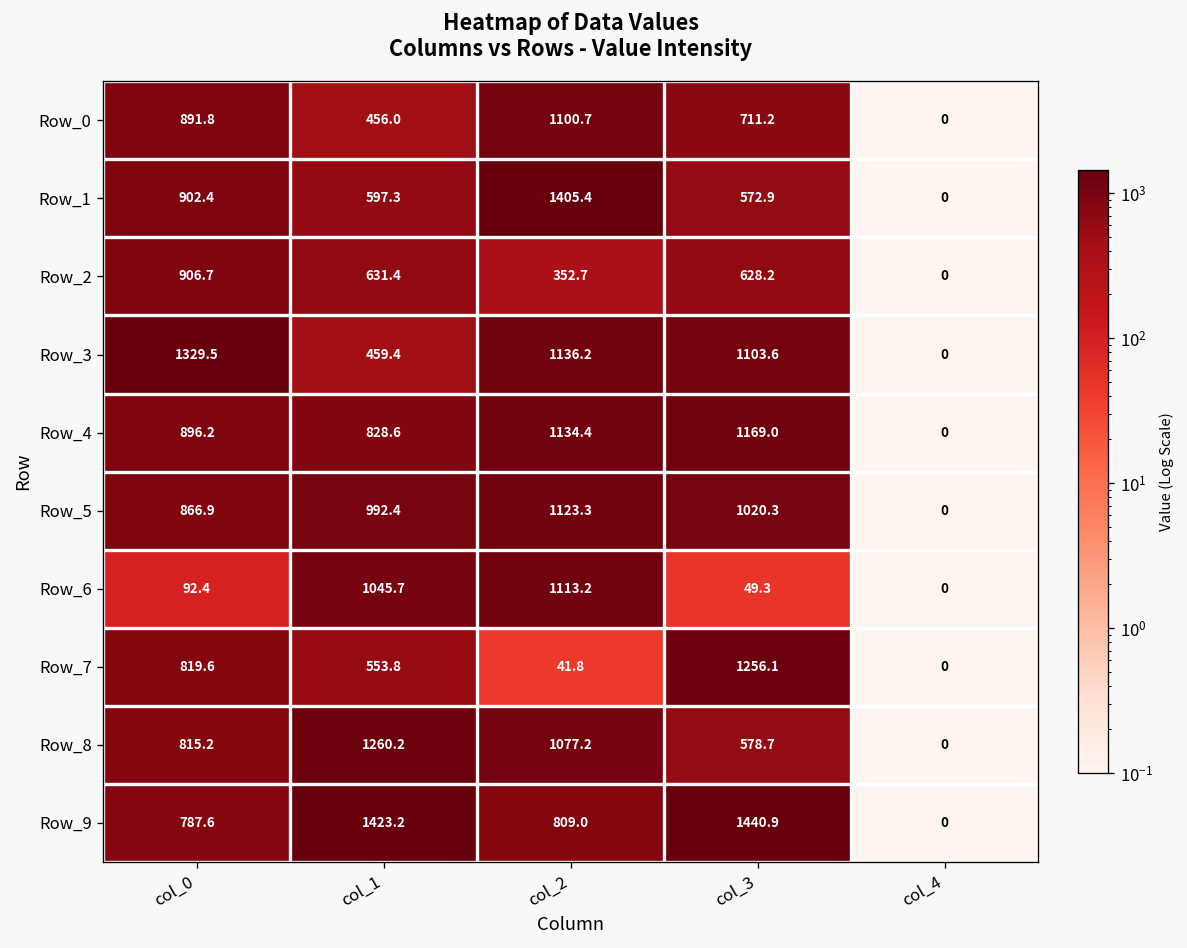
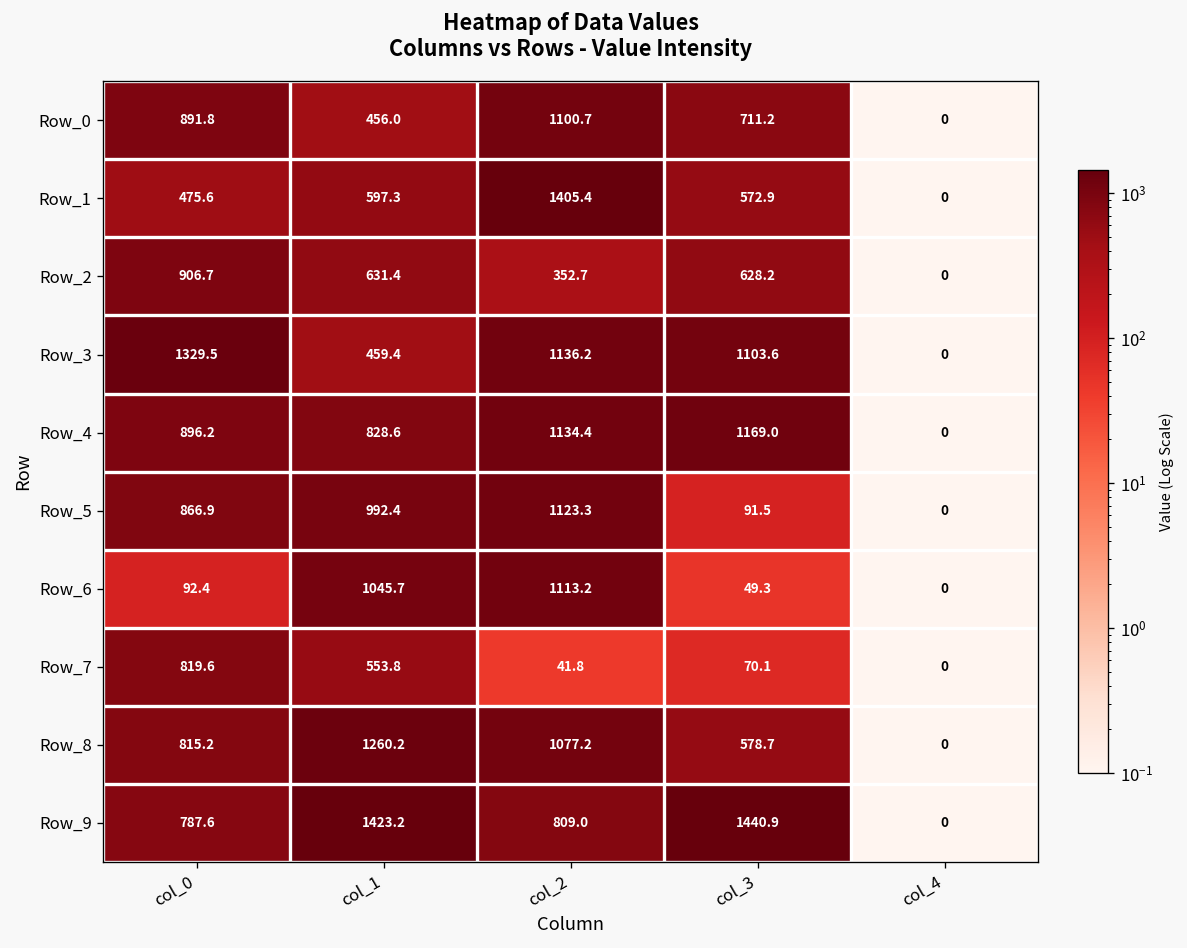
  {
    "Row_0": {
      "col_0": 891.8,
      "col_1": 456.0,
      "col_2": 1100.7,
      "col_3": 711.2,
      "col_4": 0
    },
    "Row_1": {
-     "col_0": 902.4,
+     "col_0": 475.6,
      "col_1": 597.3,
      "col_2": 1405.4,
      "col_3": 572.9,
      "col_4": 0
    },
    "Row_2": {
      "col_0": 906.7,
      "col_1": 631.4,
      "col_2": 352.7,
      "col_3": 628.2,
      "col_4": 0
    },
    "Row_3": {
      "col_0": 1329.5,
      "col_1": 459.4,
      "col_2": 1136.2,
      "col_3": 1103.6,
      "col_4": 0
    },
    "Row_4": {
      "col_0": 896.2,
      "col_1": 828.6,
      "col_2": 1134.4,
      "col_3": 1169.0,
      "col_4": 0
    },
    "Row_5": {
      "col_0": 866.9,
      "col_1": 992.4,
      "col_2": 1123.3,
-     "col_3": 1020.3,
+     "col_3": 91.5,
      "col_4": 0
    },
    "Row_6": {
      "col_0": 92.4,
      "col_1": 1045.7,
      "col_2": 1113.2,
      "col_3": 49.3,
      "col_4": 0
    },
    "Row_7": {
      "col_0": 819.6,
      "col_1": 553.8,
      "col_2": 41.8,
-     "col_3": 1256.1,
+     "col_3": 70.1,
      "col_4": 0
    },
    "Row_8": {
      "col_0": 815.2,
      "col_1": 1260.2,
      "col_2": 1077.2,
      "col_3": 578.7,
      "col_4": 0
    },
    "Row_9": {
      "col_0": 787.6,
      "col_1": 1423.2,
      "col_2": 809.0,
      "col_3": 1440.9,
      "col_4": 0
    }
  }
